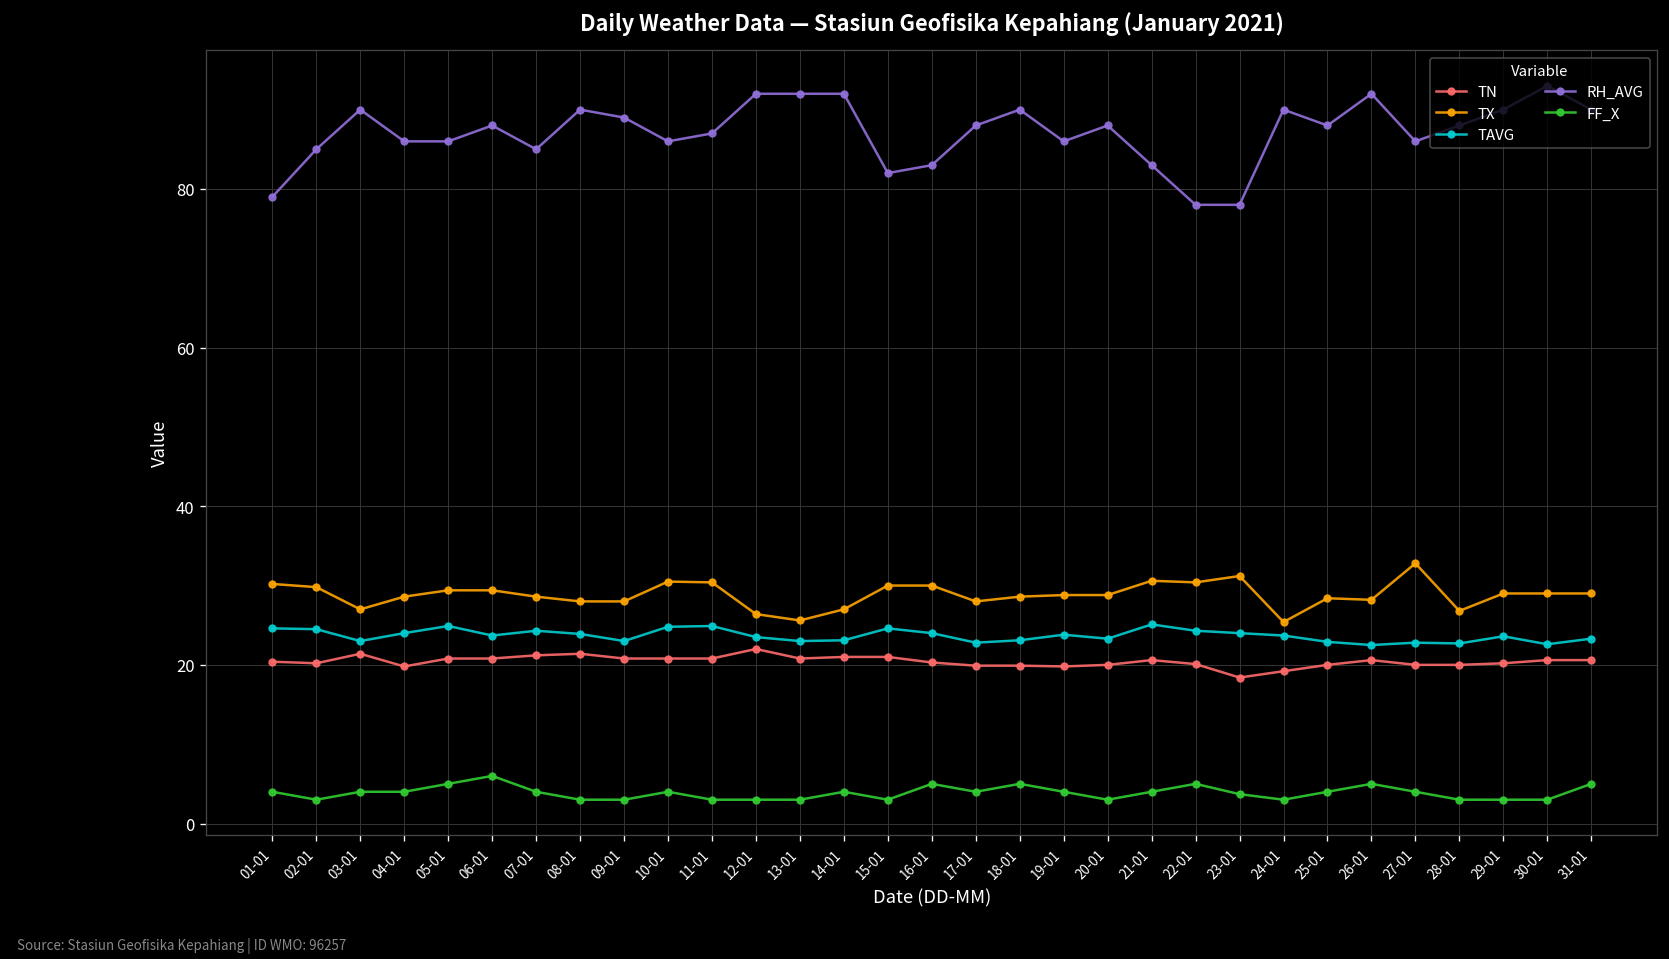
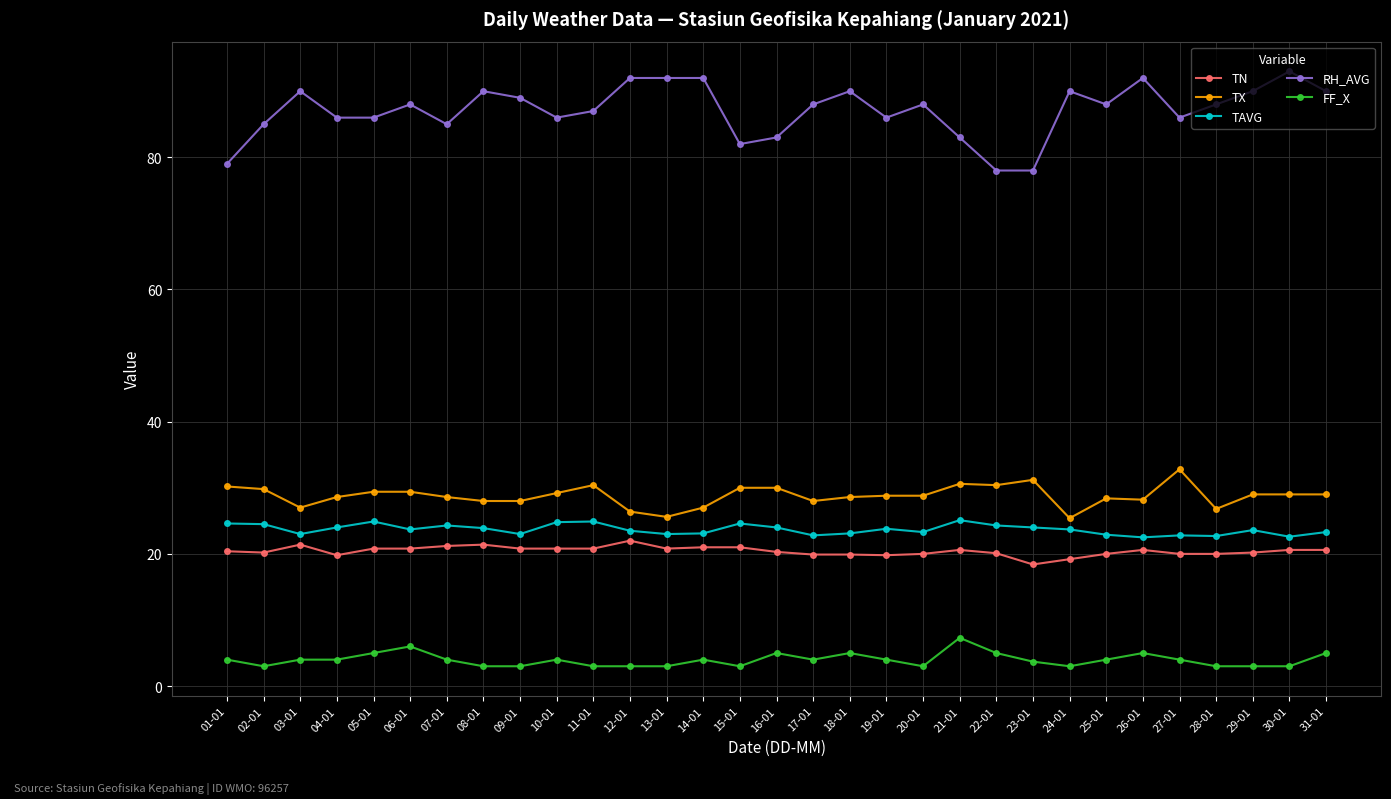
  {
    "TN": {
      "01-01": 20,
      "02-01": 20,
      "03-01": 21,
      "04-01": 20,
      "05-01": 21,
      "06-01": 21,
      "07-01": 21,
      "08-01": 21,
      "09-01": 21,
      "10-01": 21,
      "11-01": 21,
      "12-01": 22,
      "13-01": 21,
      "14-01": 21,
      "15-01": 21,
      "16-01": 20,
      "17-01": 20,
      "18-01": 20,
      "19-01": 20,
      "20-01": 20,
      "21-01": 21,
      "22-01": 20,
      "23-01": 18,
      "24-01": 19,
      "25-01": 20,
      "26-01": 21,
      "27-01": 20,
      "28-01": 20,
      "29-01": 20,
      "30-01": 21,
      "31-01": 21
    },
    "TX": {
      "01-01": 30,
      "02-01": 30,
      "03-01": 27,
      "04-01": 29,
      "05-01": 29,
      "06-01": 29,
      "07-01": 29,
      "08-01": 28,
      "09-01": 28,
-     "10-01": 31,
+     "10-01": 29,
      "11-01": 30,
      "12-01": 26,
      "13-01": 26,
      "14-01": 27,
      "15-01": 30,
      "16-01": 30,
      "17-01": 28,
      "18-01": 29,
      "19-01": 29,
      "20-01": 29,
      "21-01": 31,
      "22-01": 30,
      "23-01": 31,
      "24-01": 25,
      "25-01": 28,
      "26-01": 28,
      "27-01": 33,
      "28-01": 27,
      "29-01": 29,
      "30-01": 29,
      "31-01": 29
    },
    "TAVG": {
      "01-01": 25,
      "02-01": 25,
      "03-01": 23,
      "04-01": 24,
      "05-01": 25,
      "06-01": 24,
      "07-01": 24,
      "08-01": 24,
      "09-01": 23,
      "10-01": 25,
      "11-01": 25,
      "12-01": 24,
      "13-01": 23,
      "14-01": 23,
      "15-01": 25,
      "16-01": 24,
      "17-01": 23,
      "18-01": 23,
      "19-01": 24,
      "20-01": 23,
      "21-01": 25,
      "22-01": 24,
      "23-01": 24,
      "24-01": 24,
      "25-01": 23,
      "26-01": 23,
      "27-01": 23,
      "28-01": 23,
      "29-01": 24,
      "30-01": 23,
      "31-01": 23
    },
    "RH_AVG": {
      "01-01": 79,
      "02-01": 85,
      "03-01": 90,
      "04-01": 86,
      "05-01": 86,
      "06-01": 88,
      "07-01": 85,
      "08-01": 90,
      "09-01": 89,
      "10-01": 86,
      "11-01": 87,
      "12-01": 92,
      "13-01": 92,
      "14-01": 92,
      "15-01": 82,
      "16-01": 83,
      "17-01": 88,
      "18-01": 90,
      "19-01": 86,
      "20-01": 88,
      "21-01": 83,
      "22-01": 78,
      "23-01": 78,
      "24-01": 90,
      "25-01": 88,
      "26-01": 92,
      "27-01": 86
    },
    "FF_X": {
      "01-01": 4,
      "02-01": 3,
      "03-01": 4,
      "04-01": 4,
      "05-01": 5,
      "06-01": 6,
      "07-01": 4,
      "08-01": 3,
      "09-01": 3,
      "10-01": 4,
      "11-01": 3,
      "12-01": 3,
      "13-01": 3,
      "14-01": 4,
      "15-01": 3,
      "16-01": 5,
      "17-01": 4,
      "18-01": 5,
      "19-01": 4,
      "20-01": 3,
-     "21-01": 4,
+     "21-01": 7,
      "22-01": 5,
      "23-01": 4,
      "24-01": 3,
      "25-01": 4,
      "26-01": 5,
      "27-01": 4,
      "28-01": 3,
      "29-01": 3,
      "30-01": 3,
      "31-01": 5
    }
  }
